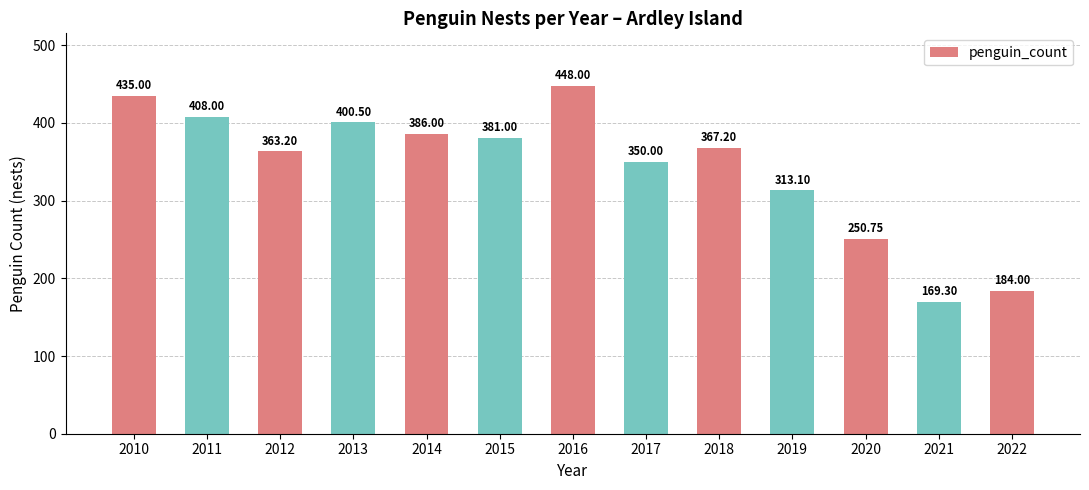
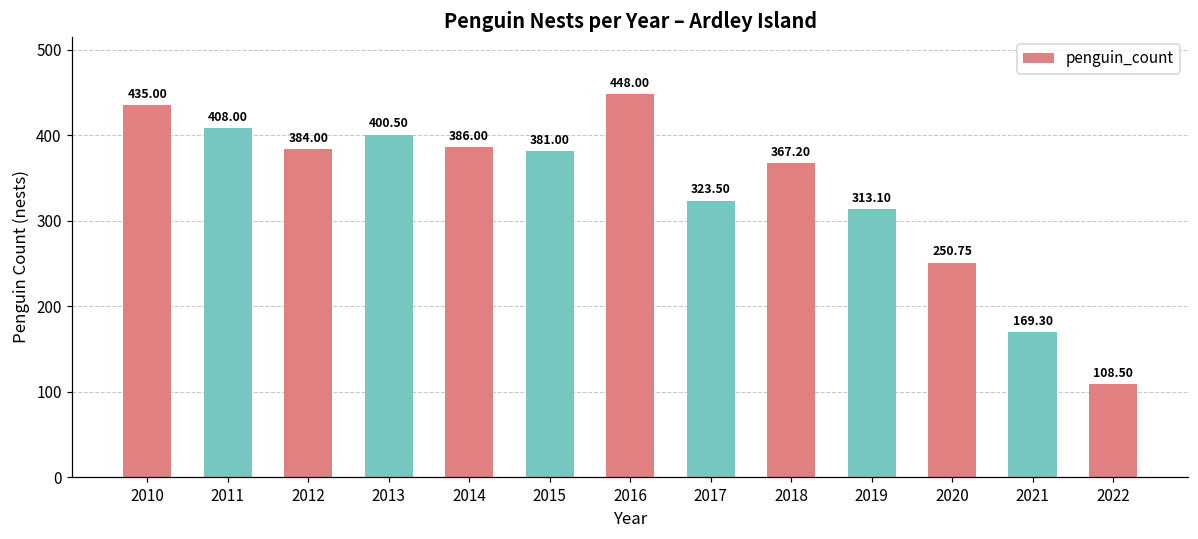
  {
    "2010": 435.00,
    "2011": 408.00,
-   "2012": 363.20,
+   "2012": 384.00,
    "2013": 400.50,
    "2014": 386.00,
    "2015": 381.00,
    "2016": 448.00,
-   "2017": 350.00,
+   "2017": 323.50,
    "2018": 367.20,
    "2019": 313.10,
    "2020": 250.75,
    "2021": 169.30,
-   "2022": 184.00
+   "2022": 108.50
  }
